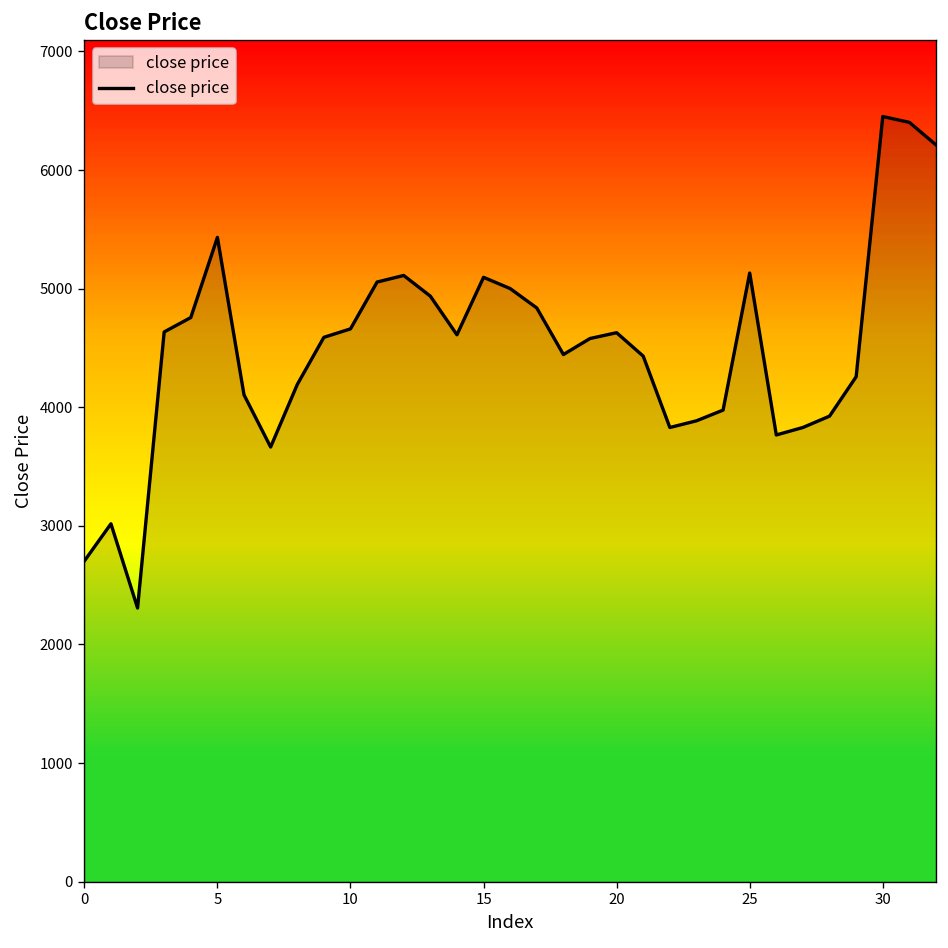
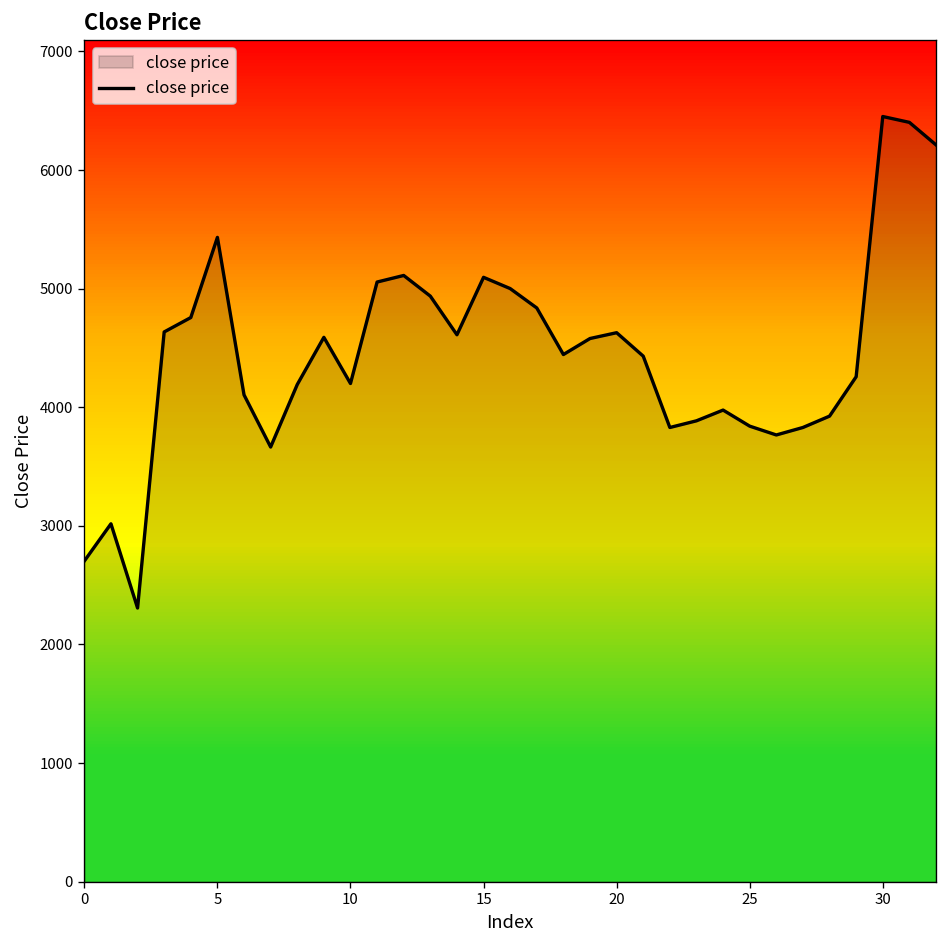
  {
    "0": 2700,
    "5": 5400,
-   "10": 4700,
+   "10": 4200,
    "15": 5100,
    "20": 4600,
-   "25": 5100,
+   "25": 3800,
    "30": 6500
  }
